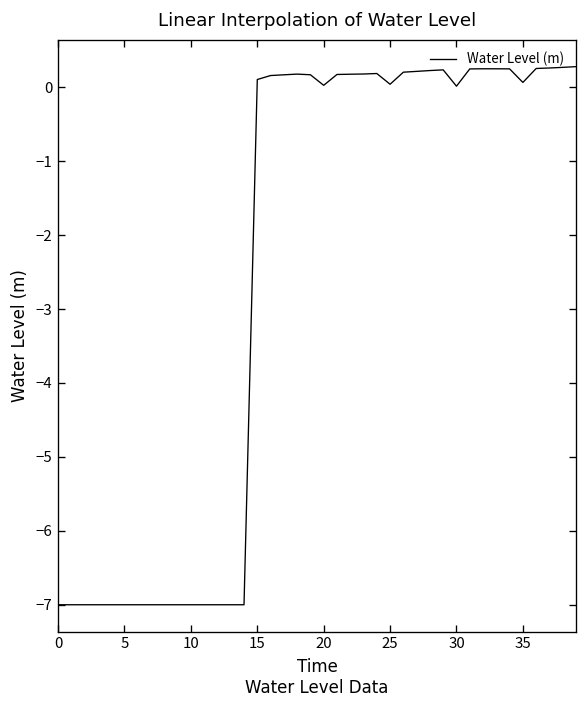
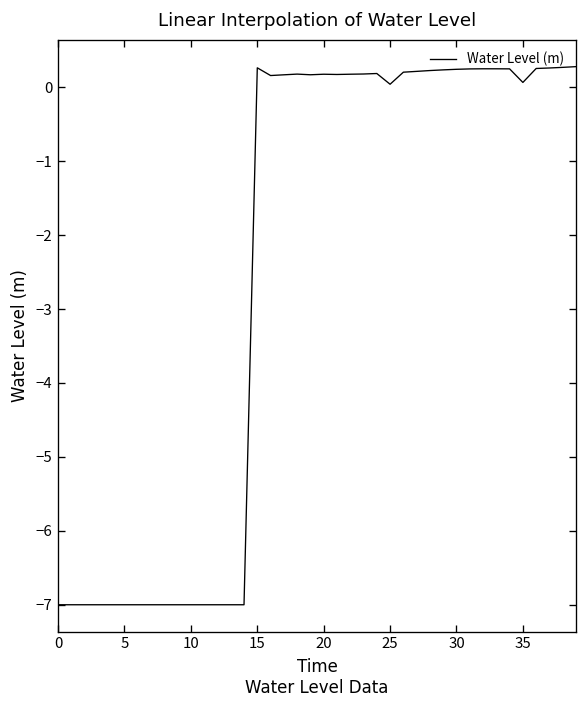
  {
    "0": -7.0,
    "5": -7.0,
    "10": -7.0,
-   "15": 0.1,
-   "20": 0.0,
+   "15": 0.3,
+   "20": 0.2,
    "25": 0.0,
-   "30": 0.0,
+   "30": 0.2,
    "35": 0.1
  }
